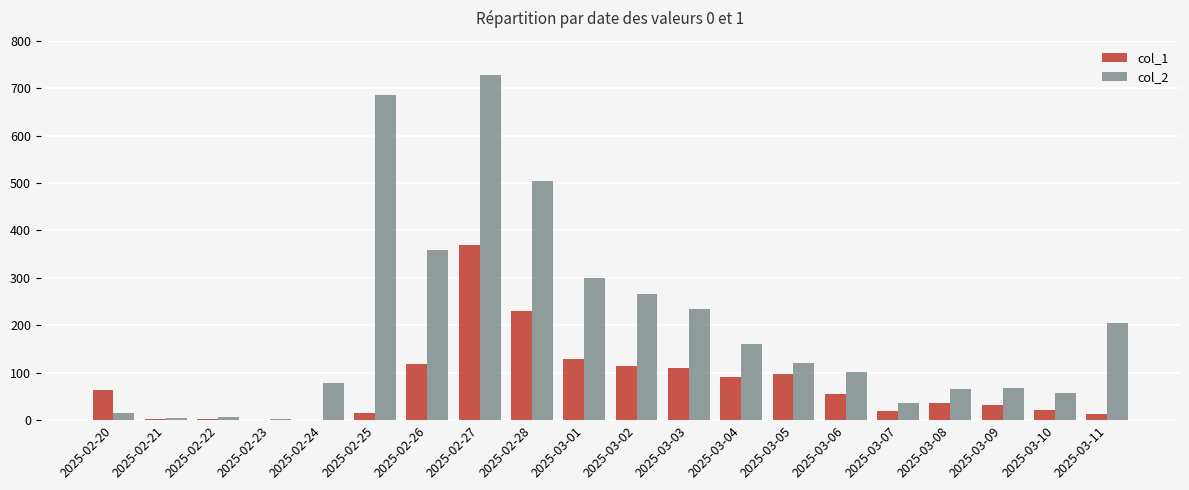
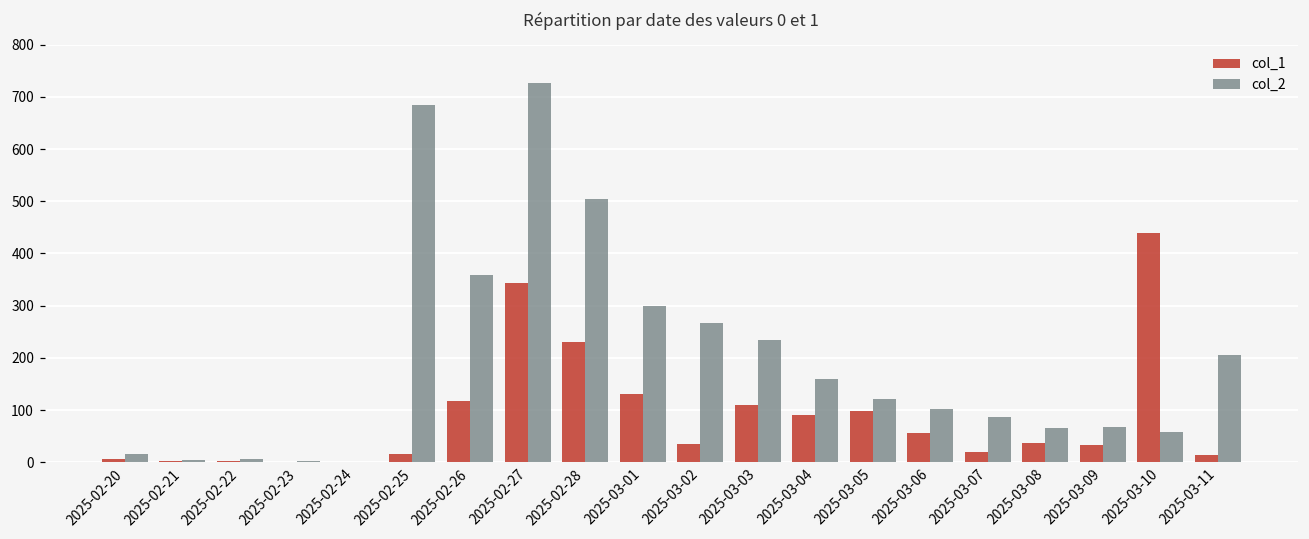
  {
    "col_1": {
-     "2025-02-20": 60,
+     "2025-02-20": 10,
      "2025-02-23": 0,
      "2025-02-24": 0,
      "2025-02-25": 20,
      "2025-02-26": 120,
-     "2025-02-27": 370,
+     "2025-02-27": 340,
      "2025-02-28": 230,
      "2025-03-01": 130,
-     "2025-03-02": 110,
+     "2025-03-02": 30,
      "2025-03-03": 110,
      "2025-03-04": 90,
      "2025-03-05": 100,
      "2025-03-06": 60,
      "2025-03-07": 20,
      "2025-03-08": 40,
      "2025-03-09": 30,
-     "2025-03-10": 20,
+     "2025-03-10": 440,
      "2025-03-11": 10
    },
    "col_2": {
      "2025-02-20": 20,
      "2025-02-22": 10,
-     "2025-02-24": 80,
+     "2025-02-24": 0,
      "2025-02-25": 690,
      "2025-02-26": 360,
      "2025-02-27": 730,
      "2025-02-28": 500,
      "2025-03-01": 300,
      "2025-03-02": 270,
      "2025-03-03": 230,
      "2025-03-04": 160,
      "2025-03-05": 120,
      "2025-03-06": 100,
-     "2025-03-07": 40,
+     "2025-03-07": 90,
      "2025-03-08": 70,
      "2025-03-09": 70,
      "2025-03-10": 60,
      "2025-03-11": 210
    }
  }
